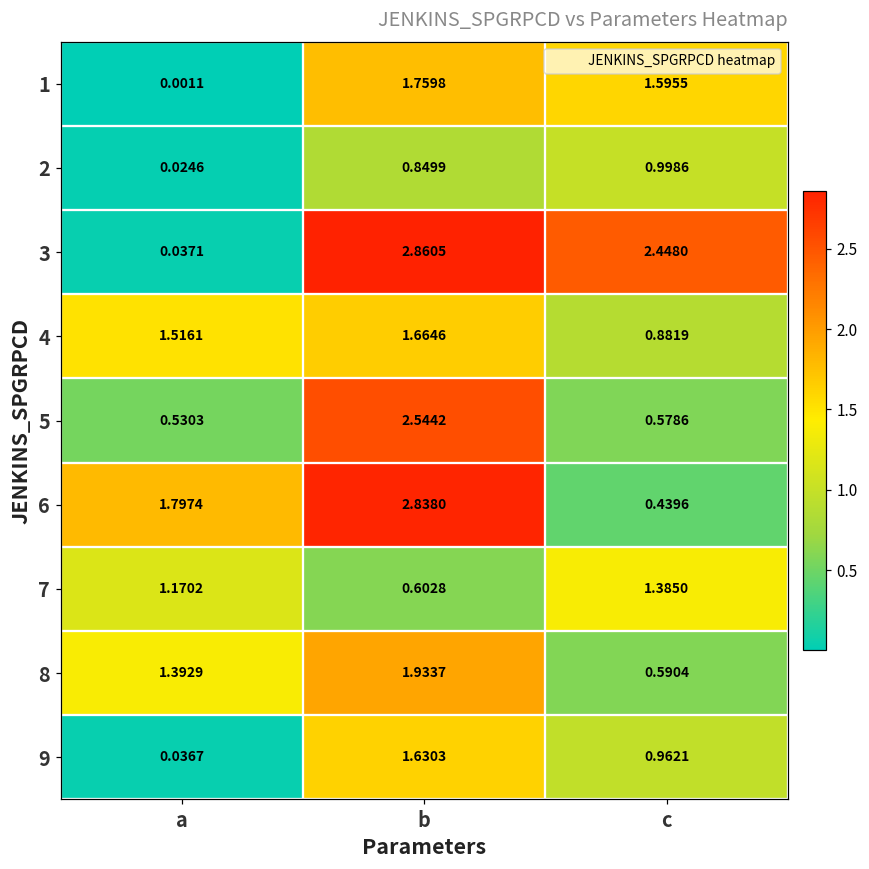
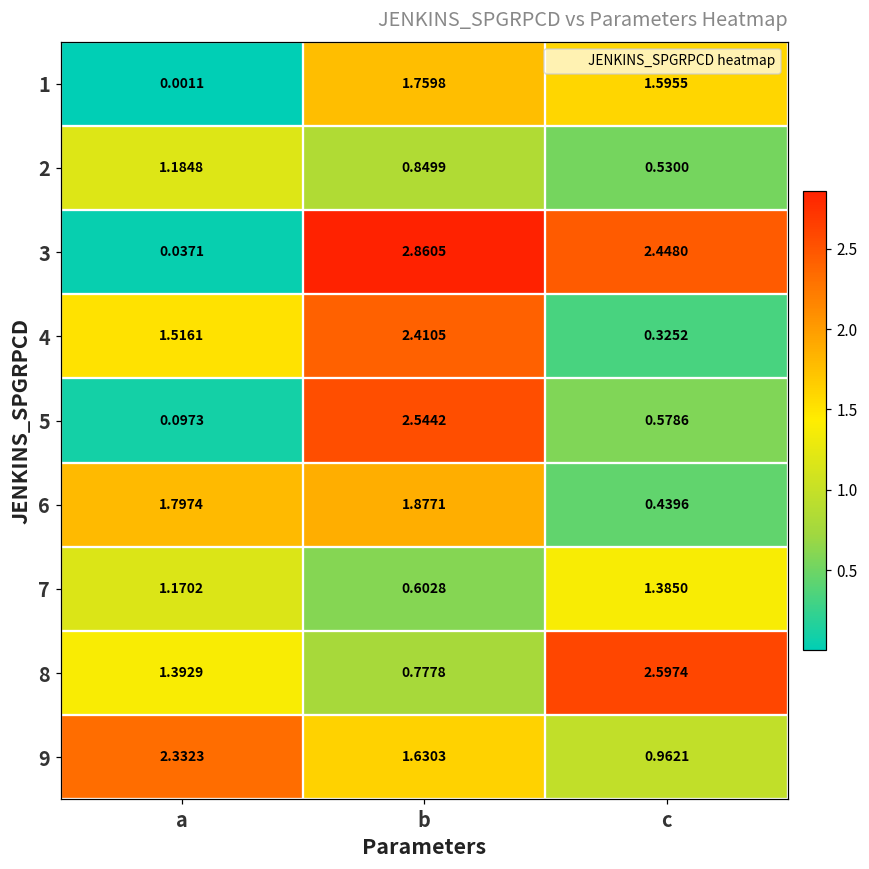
  {
    "1": {
      "a": 0.0011,
      "b": 1.7598,
      "c": 1.5955
    },
    "2": {
-     "a": 0.0246,
+     "a": 1.1848,
      "b": 0.8499,
-     "c": 0.9986
+     "c": 0.5300
    },
    "3": {
      "a": 0.0371,
      "b": 2.8605,
      "c": 2.4480
    },
    "4": {
      "a": 1.5161,
-     "b": 1.6646,
-     "c": 0.8819
+     "b": 2.4105,
+     "c": 0.3252
    },
    "5": {
-     "a": 0.5303,
+     "a": 0.0973,
      "b": 2.5442,
      "c": 0.5786
    },
    "6": {
      "a": 1.7974,
-     "b": 2.8380,
+     "b": 1.8771,
      "c": 0.4396
    },
    "7": {
      "a": 1.1702,
      "b": 0.6028,
      "c": 1.3850
    },
    "8": {
      "a": 1.3929,
-     "b": 1.9337,
-     "c": 0.5904
+     "b": 0.7778,
+     "c": 2.5974
    },
    "9": {
-     "a": 0.0367,
+     "a": 2.3323,
      "b": 1.6303,
      "c": 0.9621
    }
  }
